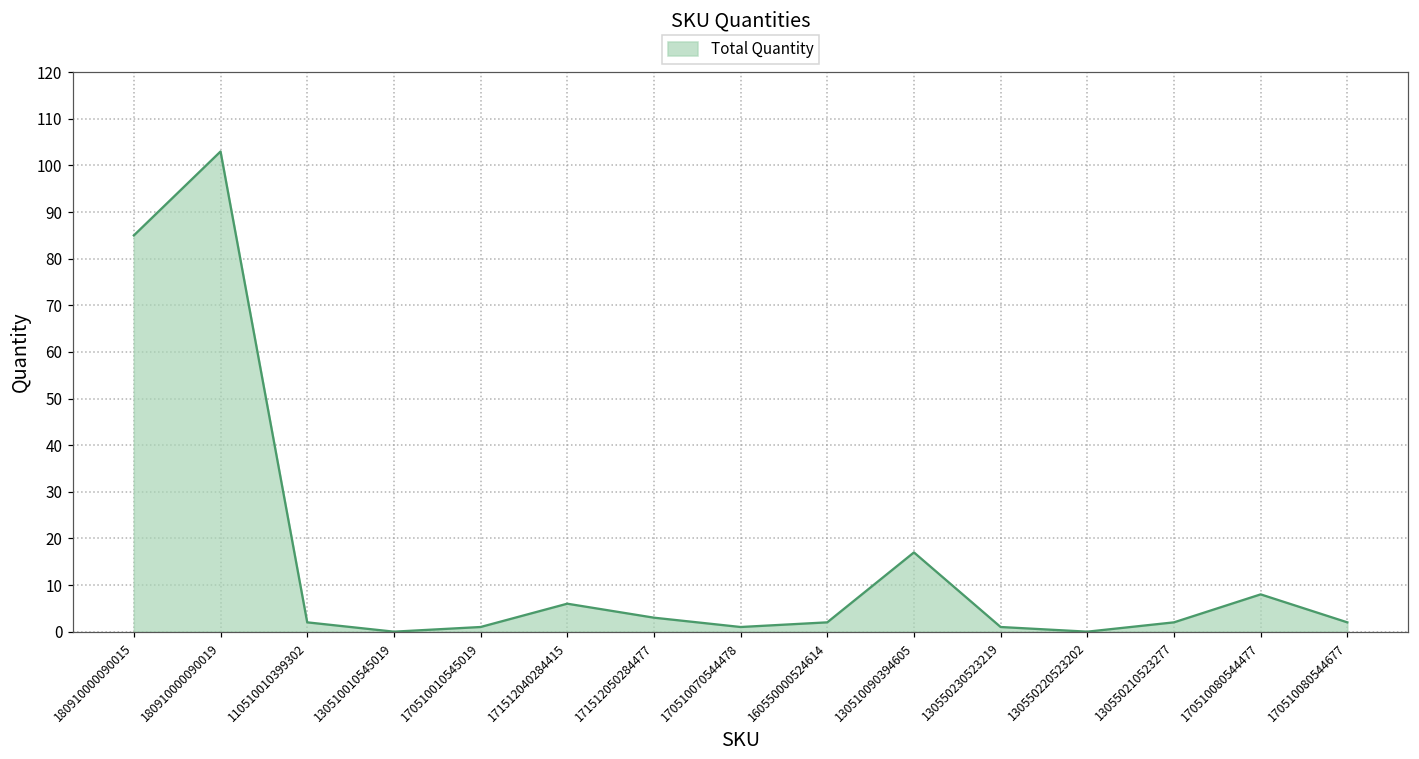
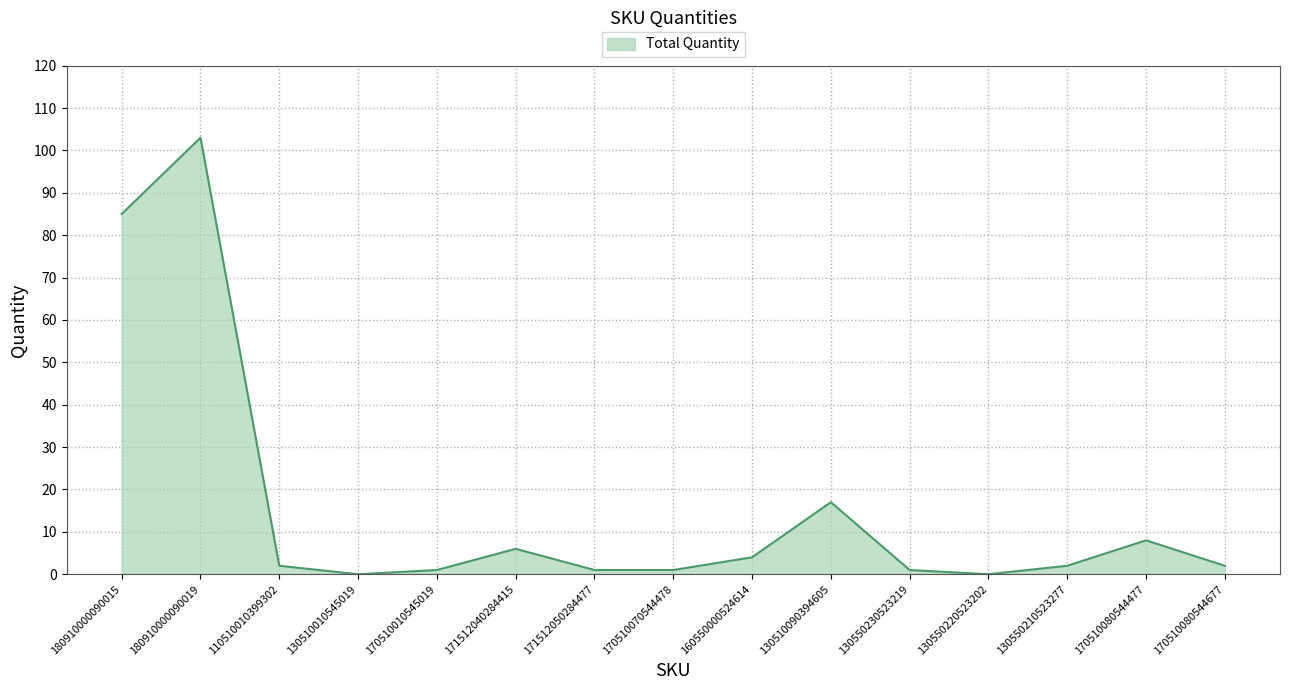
  {
    "180910000090015": 85,
    "180910000090019": 103,
    "110510010399302": 2,
    "130510010545019": 0,
    "170510010545019": 1,
    "171512040284415": 6,
-   "171512050284477": 3,
+   "171512050284477": 1,
    "170510070544478": 1,
-   "160550000524614": 2,
+   "160550000524614": 4,
    "130510090394605": 17,
    "130550230523219": 1,
    "130550220523202": 0,
    "130550210523277": 2,
    "170510080544477": 8,
    "170510080544677": 2
  }
